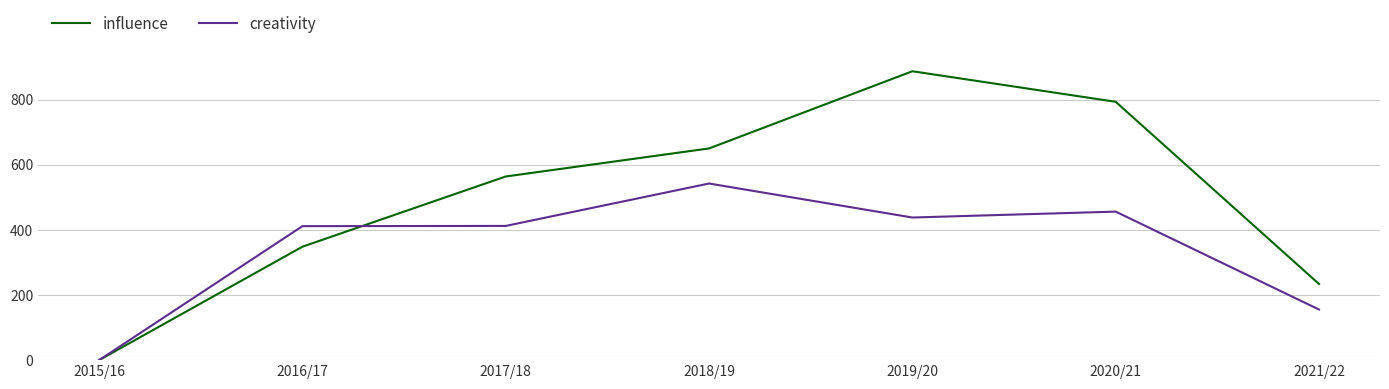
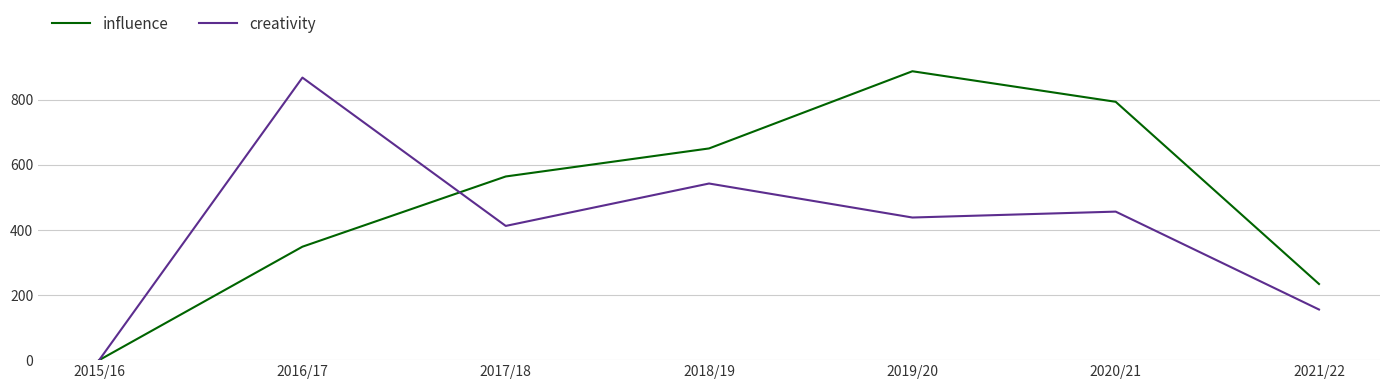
  {
    "influence": {
      "2016/17": 350,
      "2017/18": 560,
      "2018/19": 650,
      "2019/20": 890,
      "2020/21": 790,
      "2021/22": 230
    },
    "creativity": {
-     "2016/17": 410,
+     "2016/17": 870,
      "2017/18": 410,
      "2018/19": 540,
      "2019/20": 440,
      "2020/21": 460,
      "2021/22": 160
    }
  }
